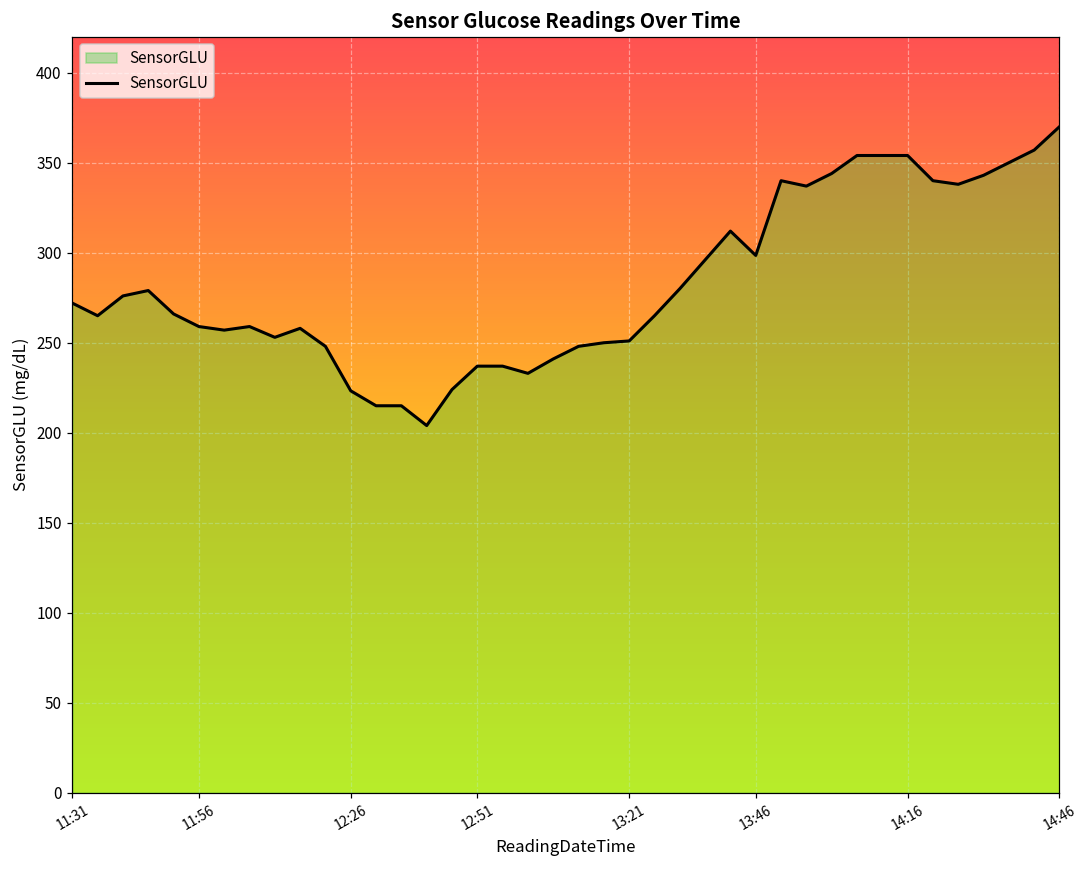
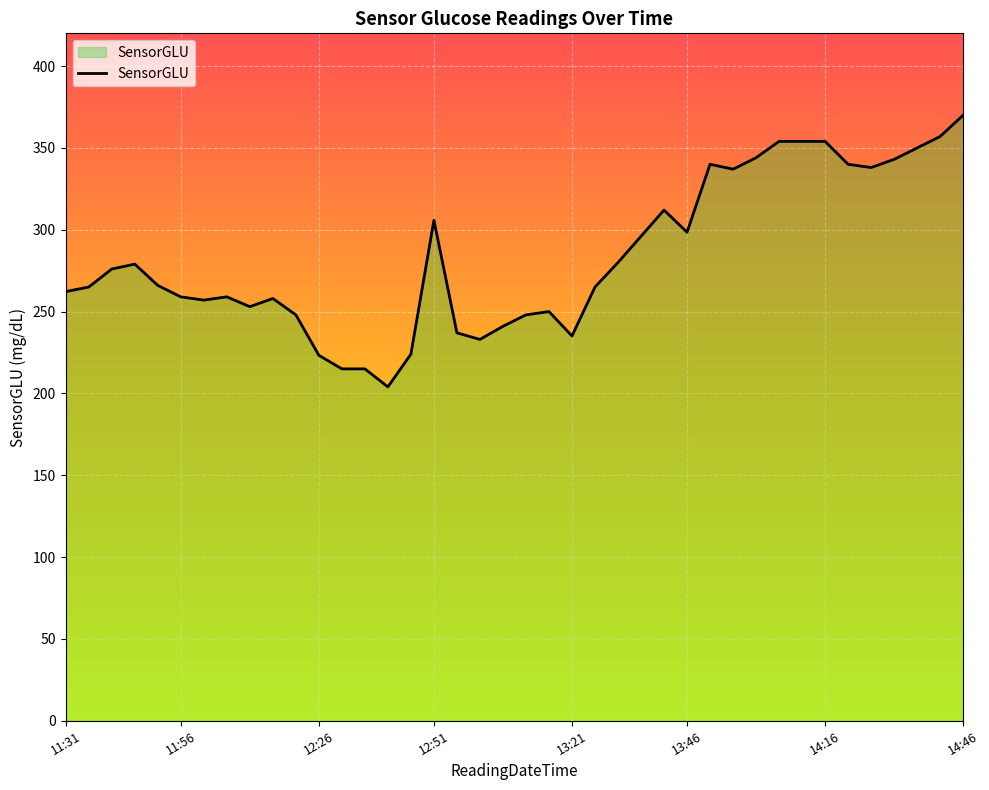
  {
-   "11:31": 272,
+   "11:31": 262,
    "11:56": 259,
    "12:26": 223,
-   "12:51": 237,
-   "13:21": 251,
+   "12:51": 306,
+   "13:21": 235,
    "13:46": 299,
    "14:16": 354,
    "14:46": 370
  }
